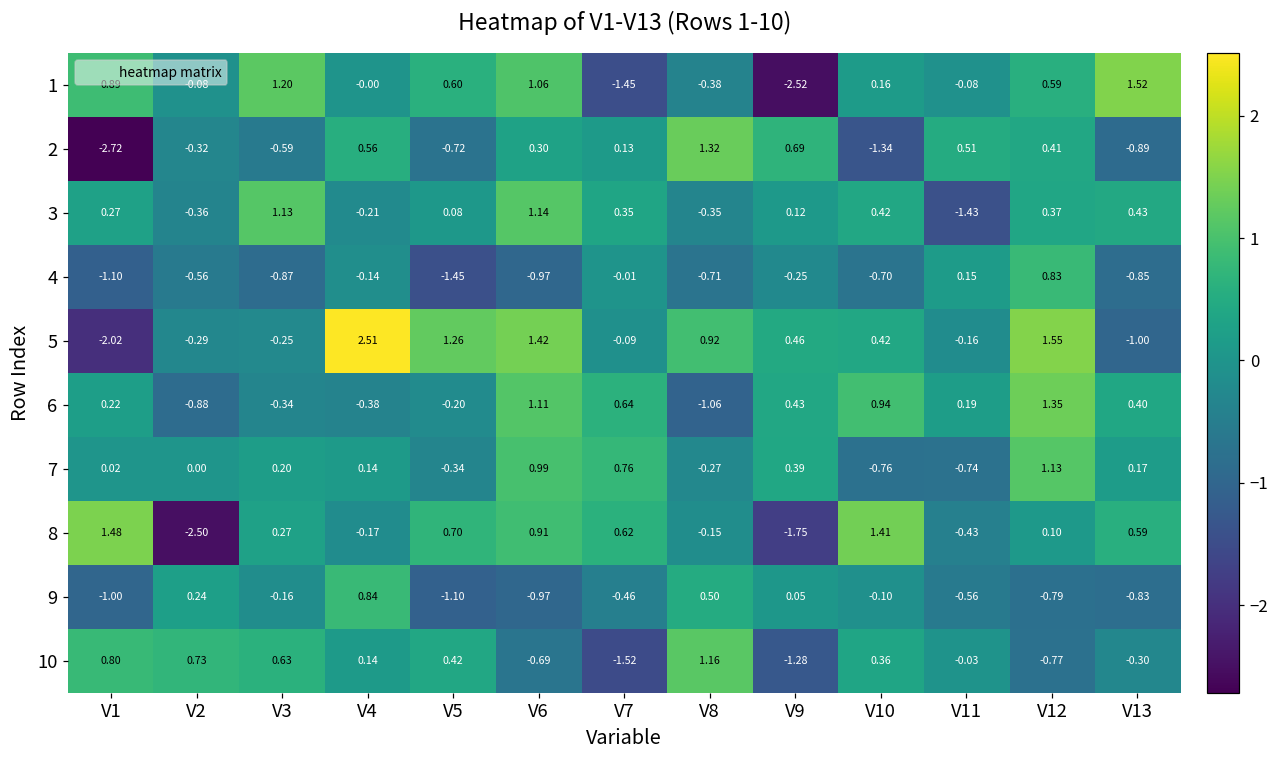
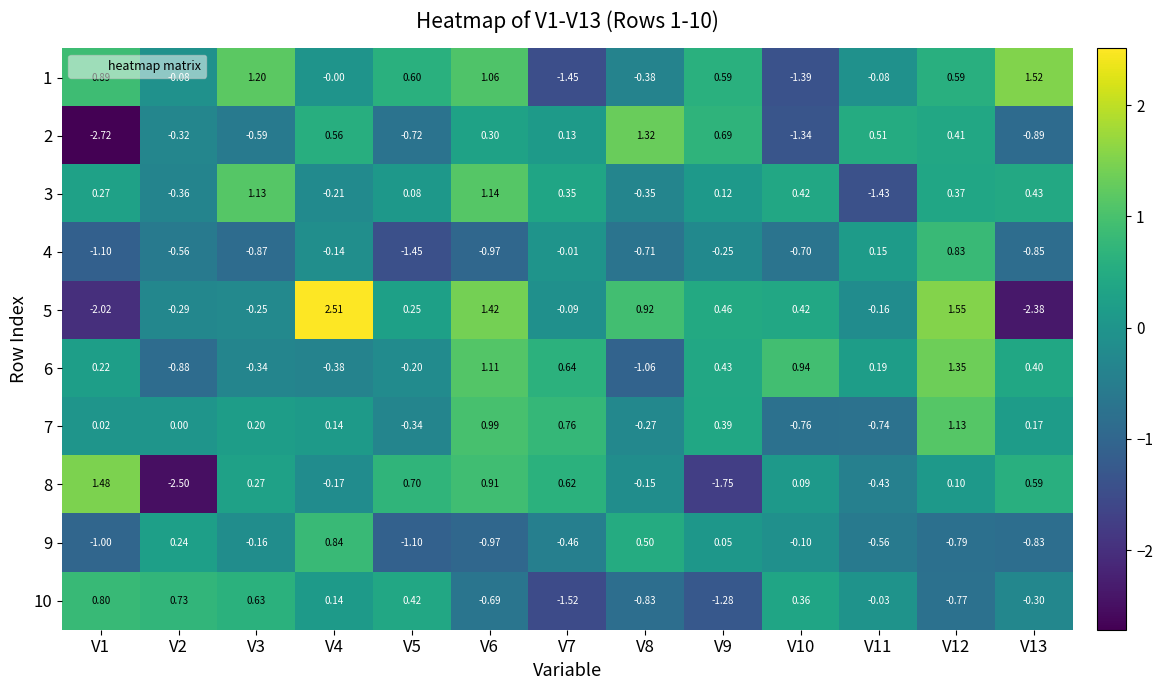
  {
    "1": {
      "V3": 1.20,
      "V4": -0.00,
      "V5": 0.60,
      "V6": 1.06,
      "V7": -1.45,
      "V8": -0.38,
-     "V9": -2.52,
-     "V10": 0.16,
+     "V9": 0.59,
+     "V10": -1.39,
      "V11": -0.08,
      "V12": 0.59,
      "V13": 1.52
    },
    "2": {
      "V1": -2.72,
      "V2": -0.32,
      "V3": -0.59,
      "V4": 0.56,
      "V5": -0.72,
      "V6": 0.30,
      "V7": 0.13,
      "V8": 1.32,
      "V9": 0.69,
      "V10": -1.34,
      "V11": 0.51,
      "V12": 0.41,
      "V13": -0.89
    },
    "3": {
      "V1": 0.27,
      "V2": -0.36,
      "V3": 1.13,
      "V4": -0.21,
      "V5": 0.08,
      "V6": 1.14,
      "V7": 0.35,
      "V8": -0.35,
      "V9": 0.12,
      "V10": 0.42,
      "V11": -1.43,
      "V12": 0.37,
      "V13": 0.43
    },
    "4": {
      "V1": -1.10,
      "V2": -0.56,
      "V3": -0.87,
      "V4": -0.14,
      "V5": -1.45,
      "V6": -0.97,
      "V7": -0.01,
      "V8": -0.71,
      "V9": -0.25,
      "V10": -0.70,
      "V11": 0.15,
      "V12": 0.83,
      "V13": -0.85
    },
    "5": {
      "V1": -2.02,
      "V2": -0.29,
      "V3": -0.25,
      "V4": 2.51,
-     "V5": 1.26,
+     "V5": 0.25,
      "V6": 1.42,
      "V7": -0.09,
      "V8": 0.92,
      "V9": 0.46,
      "V10": 0.42,
      "V11": -0.16,
      "V12": 1.55,
-     "V13": -1.00
+     "V13": -2.38
    },
    "6": {
      "V1": 0.22,
      "V2": -0.88,
      "V3": -0.34,
      "V4": -0.38,
      "V5": -0.20,
      "V6": 1.11,
      "V7": 0.64,
      "V8": -1.06,
      "V9": 0.43,
      "V10": 0.94,
      "V11": 0.19,
      "V12": 1.35,
      "V13": 0.40
    },
    "7": {
      "V1": 0.02,
      "V2": 0.00,
      "V3": 0.20,
      "V4": 0.14,
      "V5": -0.34,
      "V6": 0.99,
      "V7": 0.76,
      "V8": -0.27,
      "V9": 0.39,
      "V10": -0.76,
      "V11": -0.74,
      "V12": 1.13,
      "V13": 0.17
    },
    "8": {
      "V1": 1.48,
      "V2": -2.50,
      "V3": 0.27,
      "V4": -0.17,
      "V5": 0.70,
      "V6": 0.91,
      "V7": 0.62,
      "V8": -0.15,
      "V9": -1.75,
-     "V10": 1.41,
+     "V10": 0.09,
      "V11": -0.43,
      "V12": 0.10,
      "V13": 0.59
    },
    "9": {
      "V1": -1.00,
      "V2": 0.24,
      "V3": -0.16,
      "V4": 0.84,
      "V5": -1.10,
      "V6": -0.97,
      "V7": -0.46,
      "V8": 0.50,
      "V9": 0.05,
      "V10": -0.10,
      "V11": -0.56,
      "V12": -0.79,
      "V13": -0.83
    },
    "10": {
      "V1": 0.80,
      "V2": 0.73,
      "V3": 0.63,
      "V4": 0.14,
      "V5": 0.42,
      "V6": -0.69,
      "V7": -1.52,
-     "V8": 1.16,
+     "V8": -0.83,
      "V9": -1.28,
      "V10": 0.36,
      "V11": -0.03,
      "V12": -0.77,
      "V13": -0.30
    }
  }
